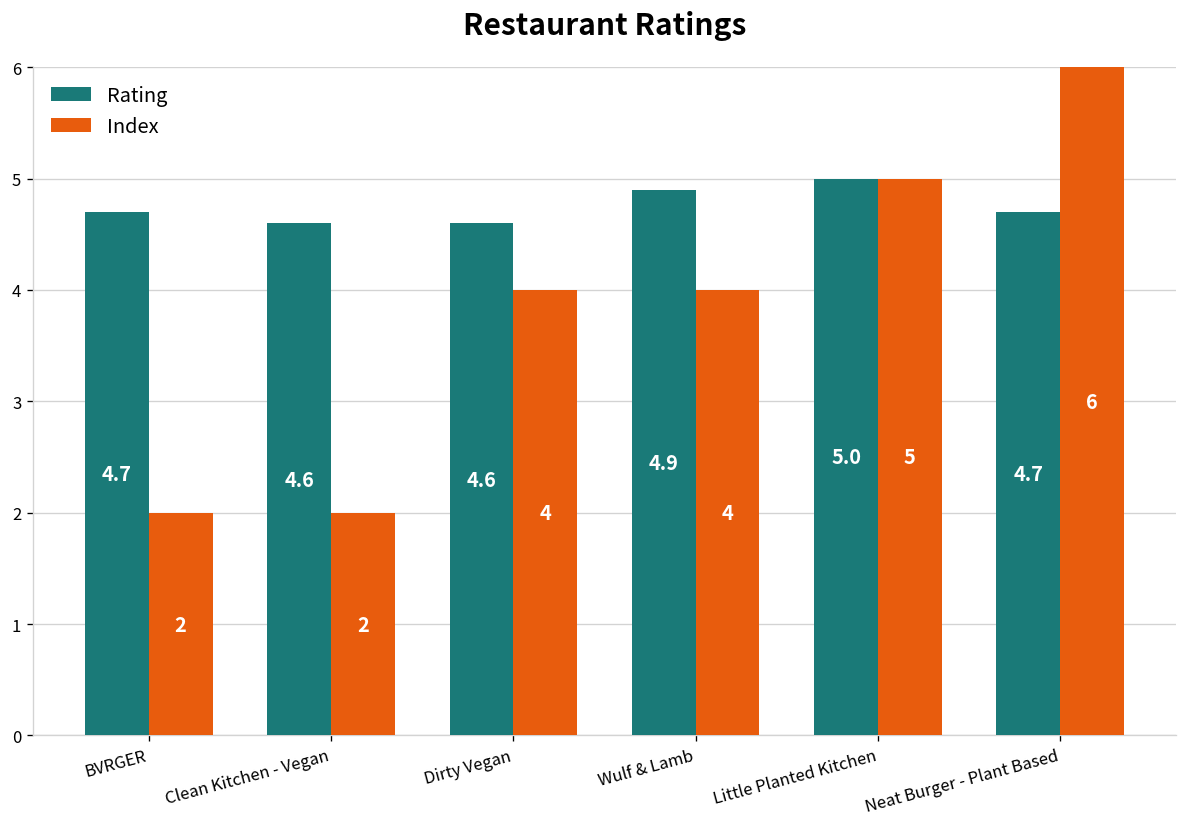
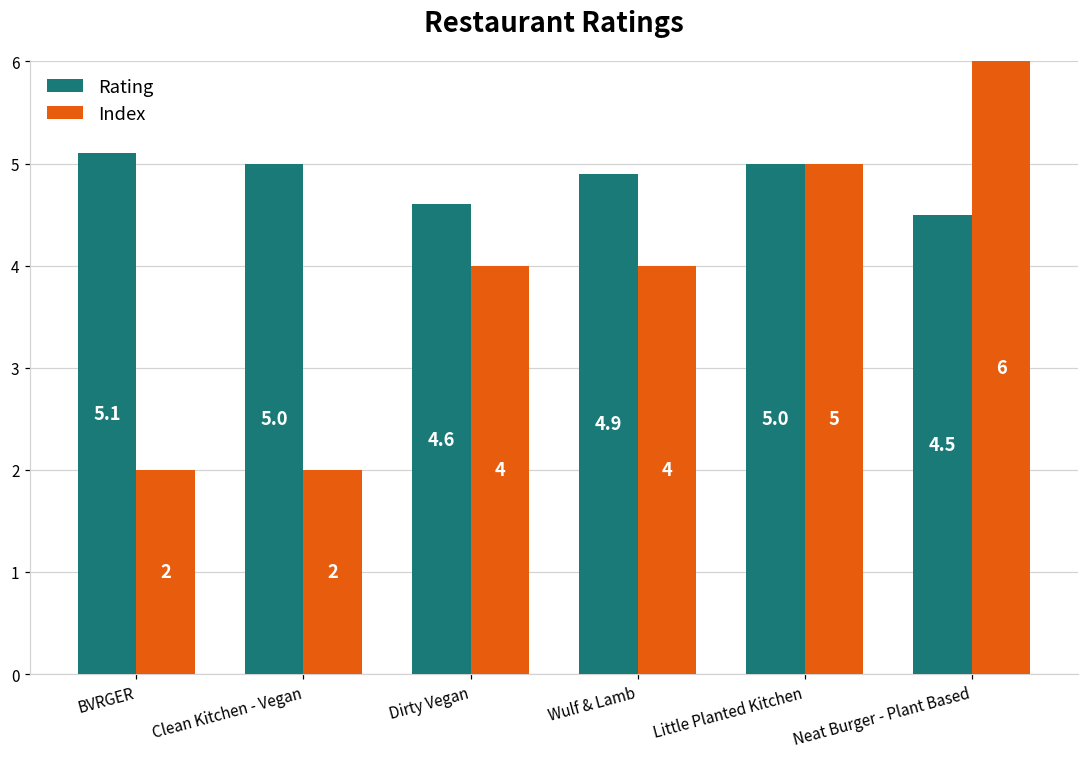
  {
    "Rating": {
-     "BVRGER": 4.7,
-     "Clean Kitchen - Vegan": 4.6,
+     "BVRGER": 5.1,
+     "Clean Kitchen - Vegan": 5.0,
      "Dirty Vegan": 4.6,
      "Wulf & Lamb": 4.9,
      "Little Planted Kitchen": 5.0,
-     "Neat Burger - Plant Based": 4.7
+     "Neat Burger - Plant Based": 4.5
    },
    "Index": {
      "BVRGER": 2,
      "Clean Kitchen - Vegan": 2,
      "Dirty Vegan": 4,
      "Wulf & Lamb": 4,
      "Little Planted Kitchen": 5,
      "Neat Burger - Plant Based": 6
    }
  }
